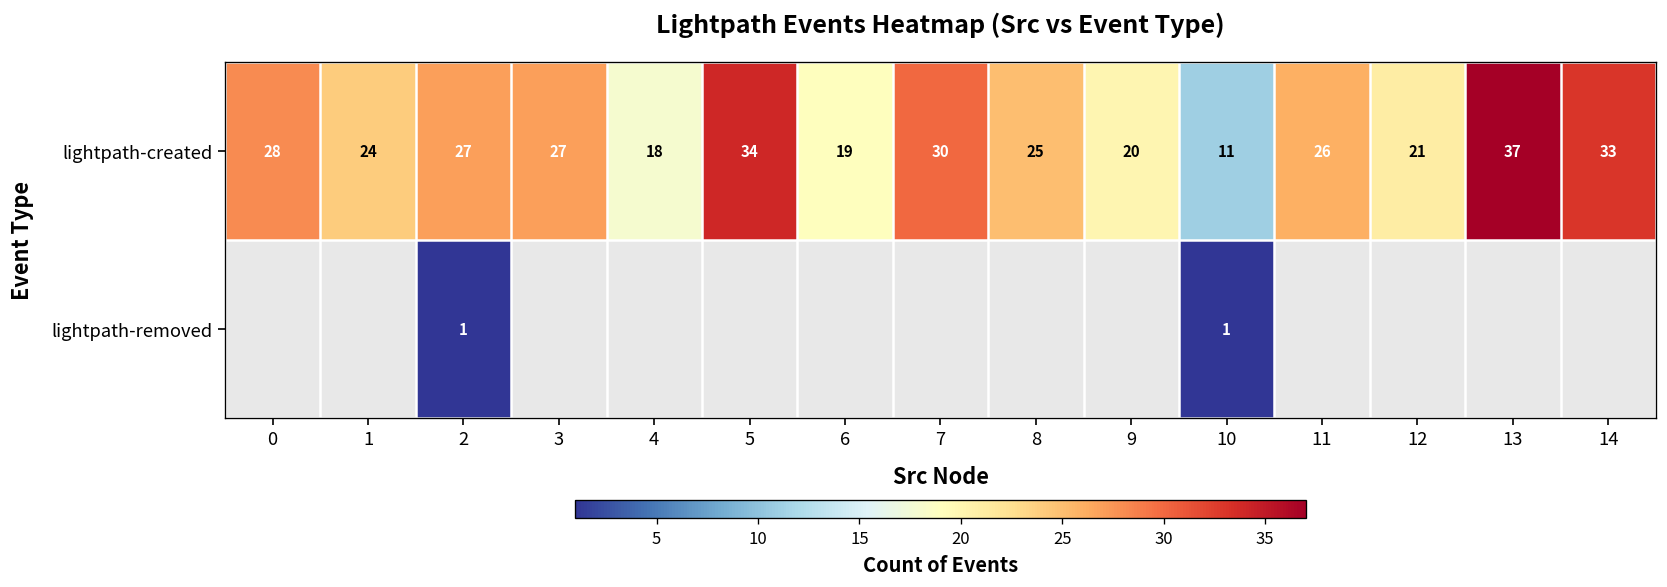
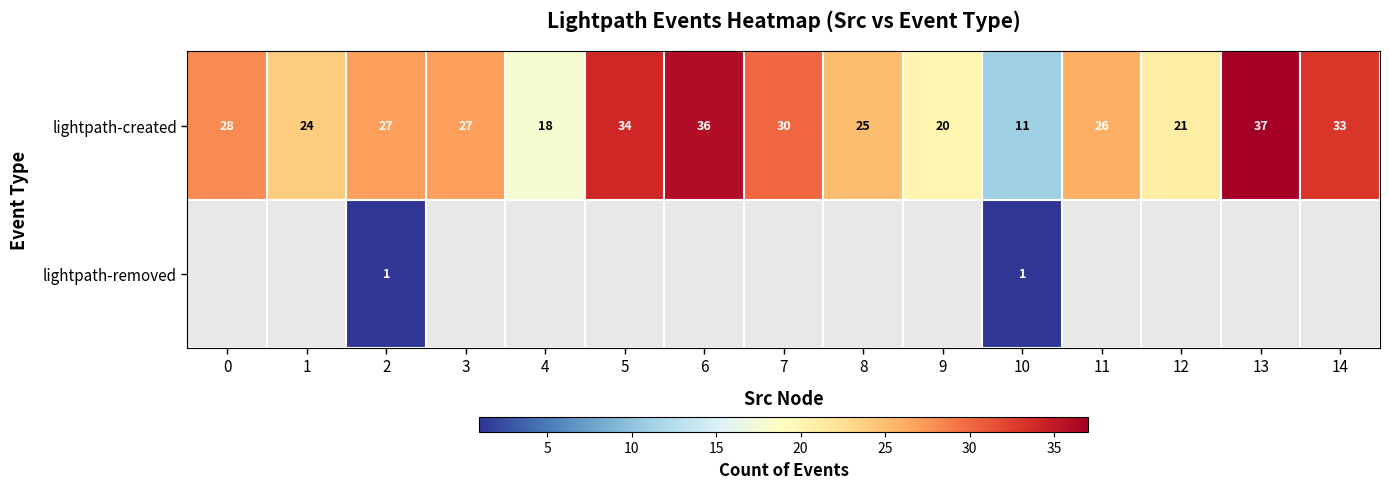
  {
    "lightpath-created": {
      "0": 28,
      "1": 24,
      "2": 27,
      "3": 27,
      "4": 18,
      "5": 34,
-     "6": 19,
+     "6": 36,
      "7": 30,
      "8": 25,
      "9": 20,
      "10": 11,
      "11": 26,
      "12": 21,
      "13": 37,
      "14": 33
    },
    "lightpath-removed": {
      "2": 1,
      "10": 1
    }
  }
